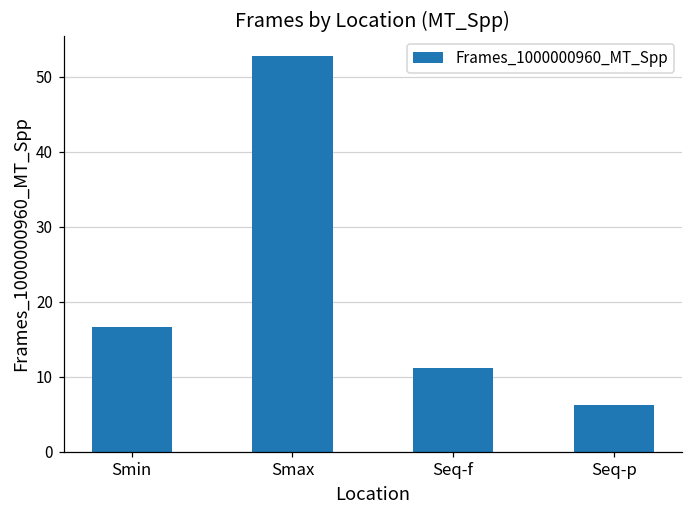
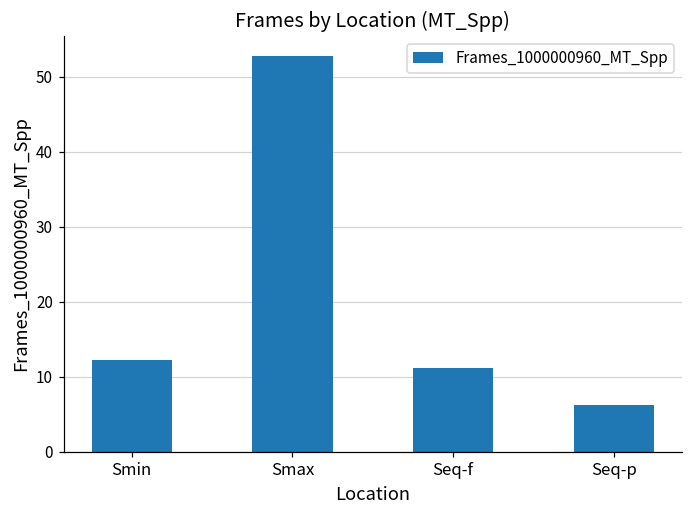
  {
-   "Smin": 17,
+   "Smin": 12,
    "Smax": 53,
    "Seq-f": 11,
    "Seq-p": 6
  }
